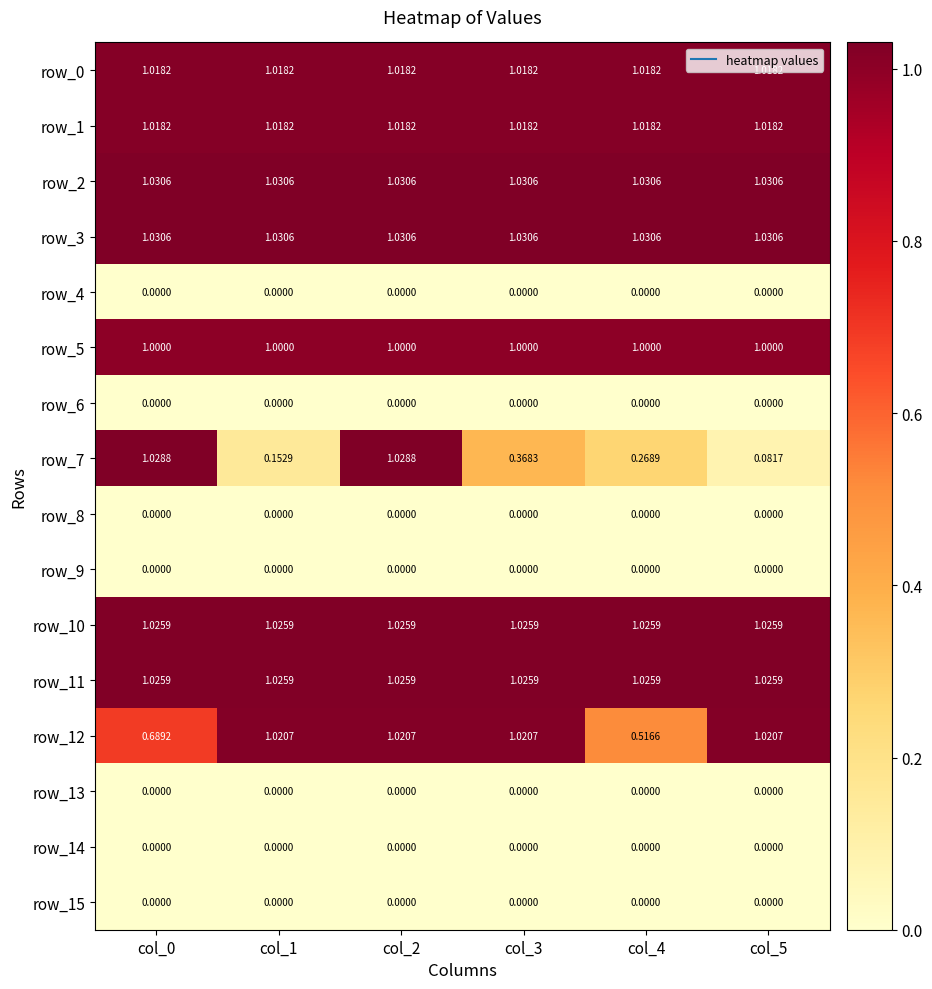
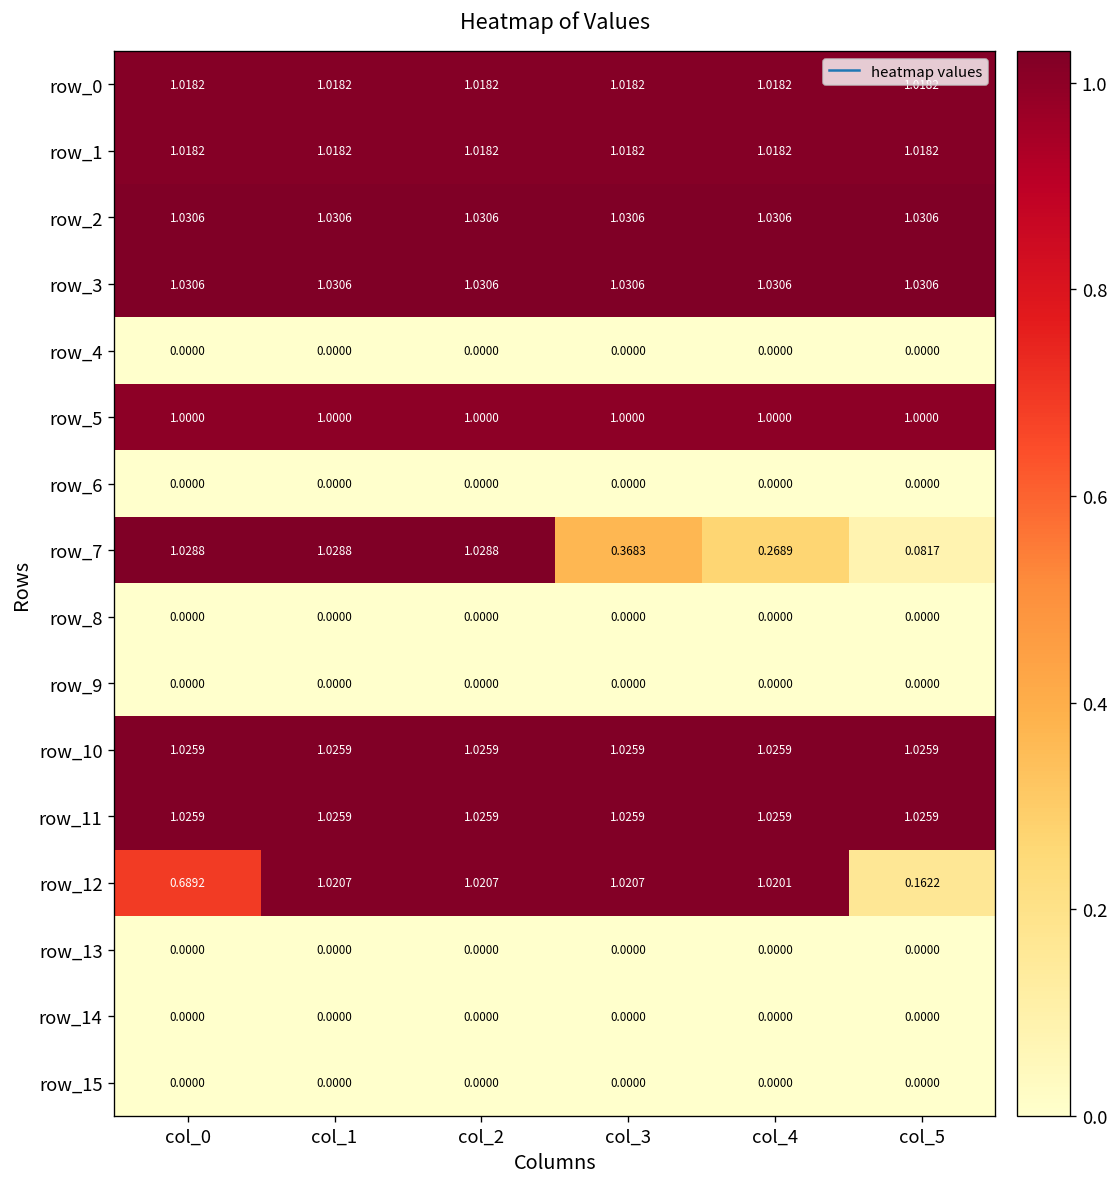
  {
    "row_0": {
      "col_0": 1.0182,
      "col_1": 1.0182,
      "col_2": 1.0182,
      "col_3": 1.0182,
      "col_4": 1.0182
    },
    "row_1": {
      "col_0": 1.0182,
      "col_1": 1.0182,
      "col_2": 1.0182,
      "col_3": 1.0182,
      "col_4": 1.0182,
      "col_5": 1.0182
    },
    "row_2": {
      "col_0": 1.0306,
      "col_1": 1.0306,
      "col_2": 1.0306,
      "col_3": 1.0306,
      "col_4": 1.0306,
      "col_5": 1.0306
    },
    "row_3": {
      "col_0": 1.0306,
      "col_1": 1.0306,
      "col_2": 1.0306,
      "col_3": 1.0306,
      "col_4": 1.0306,
      "col_5": 1.0306
    },
    "row_4": {
      "col_0": 0.0000,
      "col_1": 0.0000,
      "col_2": 0.0000,
      "col_3": 0.0000,
      "col_4": 0.0000,
      "col_5": 0.0000
    },
    "row_5": {
      "col_0": 1.0000,
      "col_1": 1.0000,
      "col_2": 1.0000,
      "col_3": 1.0000,
      "col_4": 1.0000,
      "col_5": 1.0000
    },
    "row_6": {
      "col_0": 0.0000,
      "col_1": 0.0000,
      "col_2": 0.0000,
      "col_3": 0.0000,
      "col_4": 0.0000,
      "col_5": 0.0000
    },
    "row_7": {
      "col_0": 1.0288,
-     "col_1": 0.1529,
+     "col_1": 1.0288,
      "col_2": 1.0288,
      "col_3": 0.3683,
      "col_4": 0.2689,
      "col_5": 0.0817
    },
    "row_8": {
      "col_0": 0.0000,
      "col_1": 0.0000,
      "col_2": 0.0000,
      "col_3": 0.0000,
      "col_4": 0.0000,
      "col_5": 0.0000
    },
    "row_9": {
      "col_0": 0.0000,
      "col_1": 0.0000,
      "col_2": 0.0000,
      "col_3": 0.0000,
      "col_4": 0.0000,
      "col_5": 0.0000
    },
    "row_10": {
      "col_0": 1.0259,
      "col_1": 1.0259,
      "col_2": 1.0259,
      "col_3": 1.0259,
      "col_4": 1.0259,
      "col_5": 1.0259
    },
    "row_11": {
      "col_0": 1.0259,
      "col_1": 1.0259,
      "col_2": 1.0259,
      "col_3": 1.0259,
      "col_4": 1.0259,
      "col_5": 1.0259
    },
    "row_12": {
      "col_0": 0.6892,
      "col_1": 1.0207,
      "col_2": 1.0207,
      "col_3": 1.0207,
-     "col_4": 0.5166,
-     "col_5": 1.0207
+     "col_4": 1.0201,
+     "col_5": 0.1622
    },
    "row_13": {
      "col_0": 0.0000,
      "col_1": 0.0000,
      "col_2": 0.0000,
      "col_3": 0.0000,
      "col_4": 0.0000,
      "col_5": 0.0000
    },
    "row_14": {
      "col_0": 0.0000,
      "col_1": 0.0000,
      "col_2": 0.0000,
      "col_3": 0.0000,
      "col_4": 0.0000,
      "col_5": 0.0000
    },
    "row_15": {
      "col_0": 0.0000,
      "col_1": 0.0000,
      "col_2": 0.0000,
      "col_3": 0.0000,
      "col_4": 0.0000,
      "col_5": 0.0000
    }
  }
